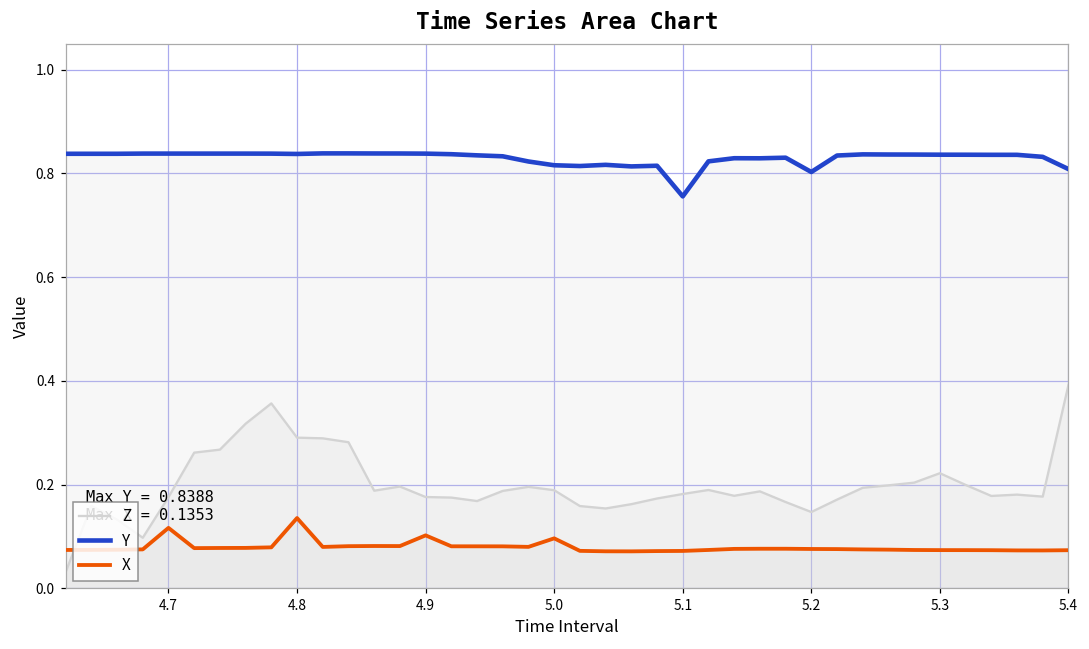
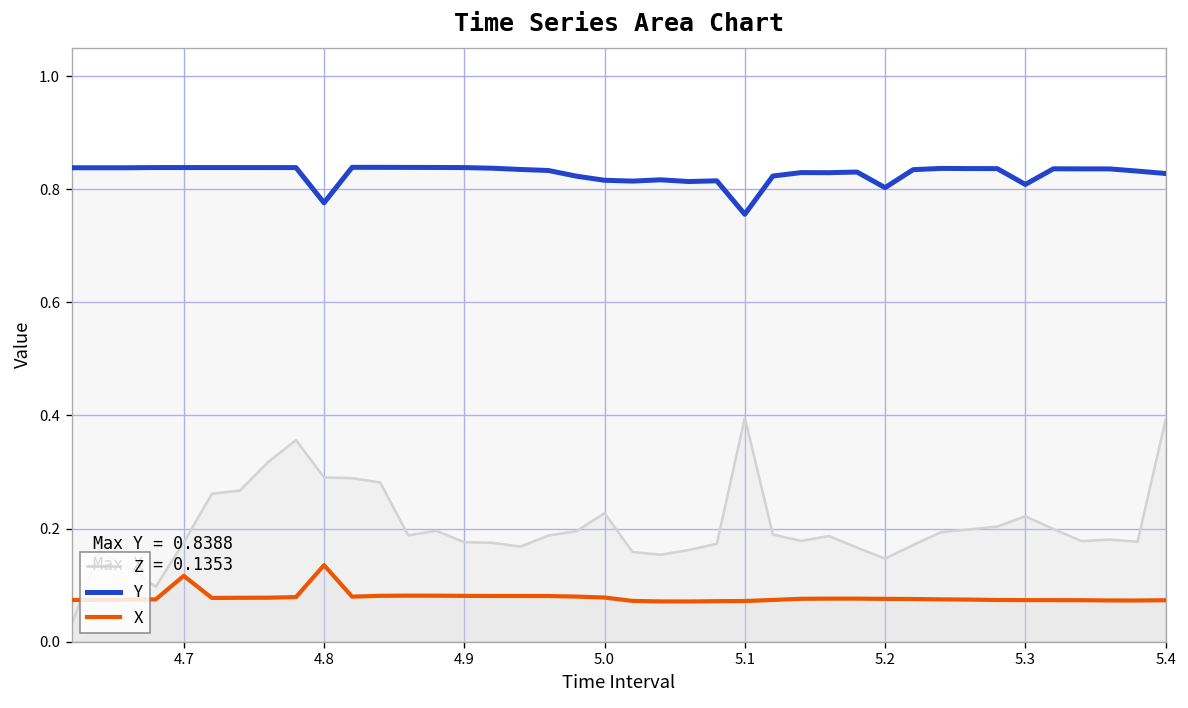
  {
    "Z": {
      "4.8": 0.29,
      "4.9": 0.18,
-     "5.0": 0.19,
-     "5.1": 0.18,
+     "5.0": 0.23,
+     "5.1": 0.40,
      "5.2": 0.15,
      "5.3": 0.22,
      "5.4": 0.39
    },
    "Y": {
      "4.7": 0.84,
-     "4.8": 0.84,
+     "4.8": 0.78,
      "4.9": 0.84,
      "5.0": 0.82,
      "5.1": 0.76,
      "5.2": 0.80,
-     "5.3": 0.84,
-     "5.4": 0.81
+     "5.3": 0.81,
+     "5.4": 0.83
    },
    "X": {
      "4.8": 0.14,
-     "4.9": 0.10,
-     "5.0": 0.10,
+     "4.9": 0.08,
+     "5.0": 0.08,
      "5.1": 0.07,
      "5.2": 0.08,
      "5.3": 0.07,
      "5.4": 0.07
    }
  }
